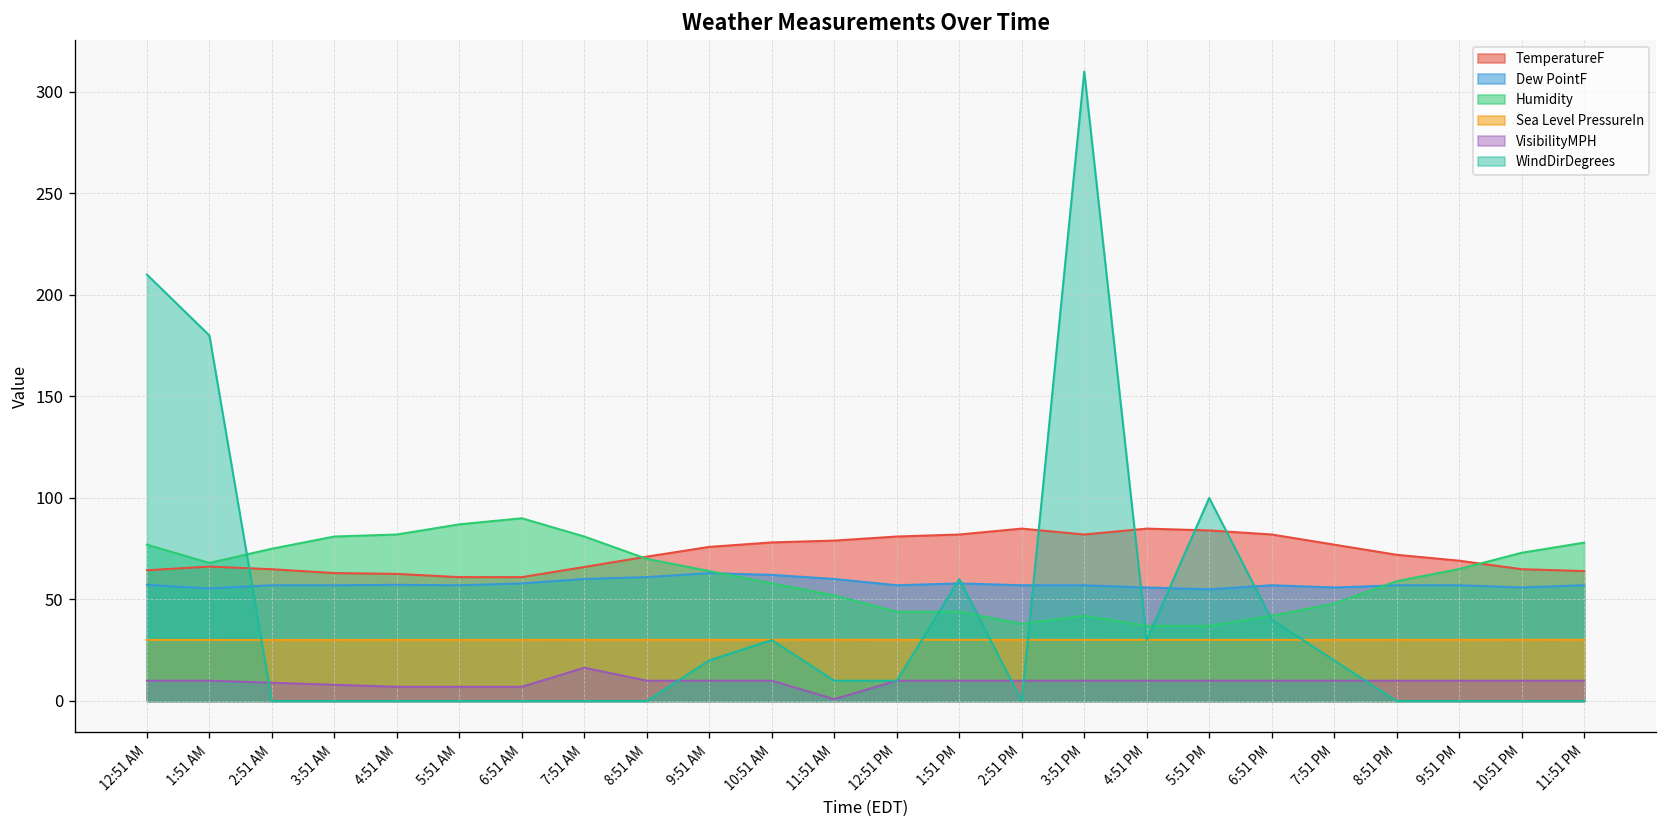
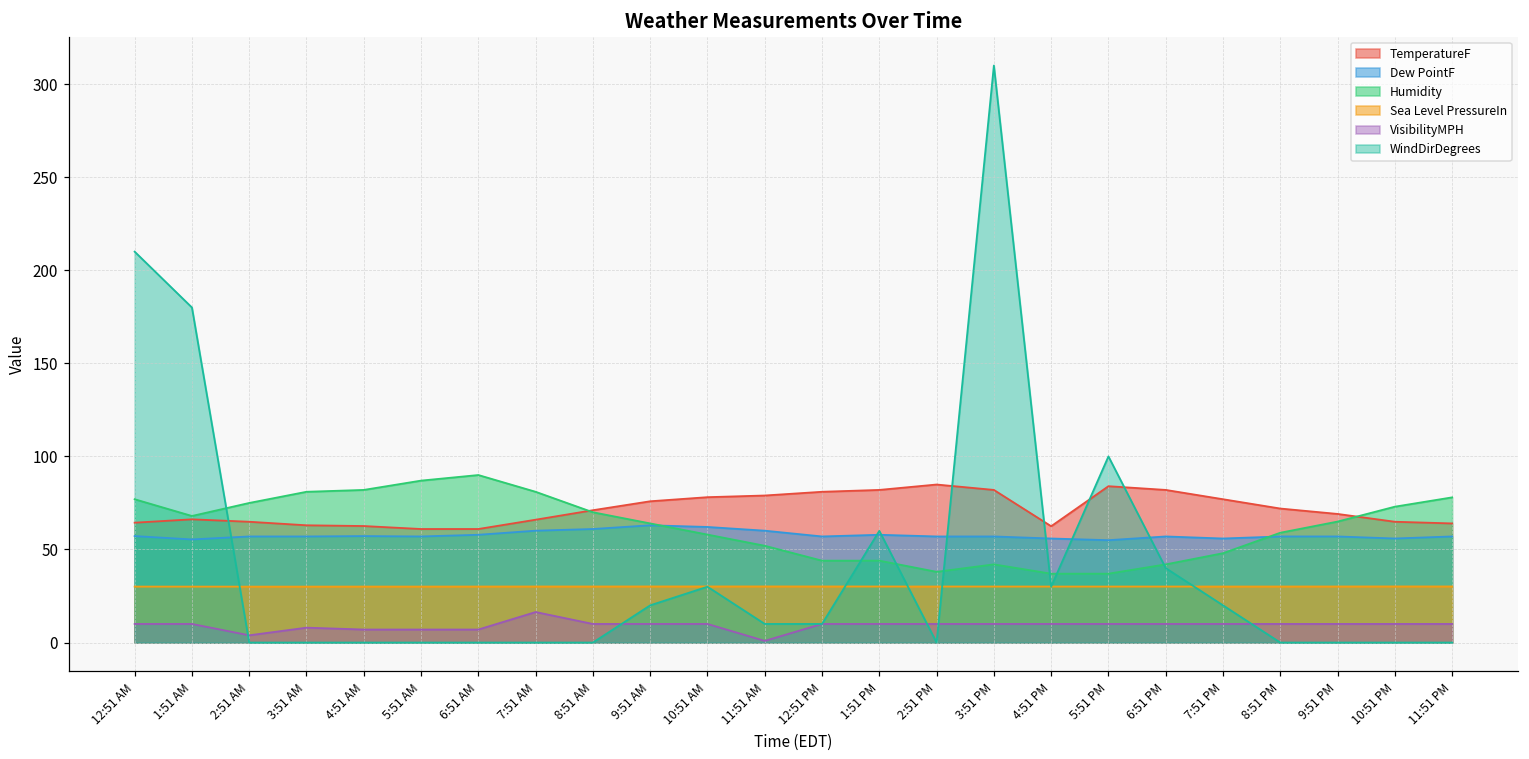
  {
    "TemperatureF": {
      "12:51 AM": 64,
      "1:51 AM": 66,
      "2:51 AM": 65,
      "3:51 AM": 63,
      "4:51 AM": 63,
      "5:51 AM": 61,
      "6:51 AM": 61,
      "7:51 AM": 66,
      "9:51 AM": 76,
      "10:51 AM": 78,
      "11:51 AM": 79,
      "12:51 PM": 81,
      "1:51 PM": 82,
      "2:51 PM": 85,
      "3:51 PM": 82,
-     "4:51 PM": 85,
+     "4:51 PM": 63,
      "5:51 PM": 84,
      "6:51 PM": 82,
      "7:51 PM": 77,
      "8:51 PM": 72,
      "9:51 PM": 69,
      "10:51 PM": 65,
      "11:51 PM": 64
    },
    "Sea Level PressureIn": {
      "12:51 AM": 30,
      "1:51 AM": 30,
      "2:51 AM": 30,
      "3:51 AM": 30,
      "4:51 AM": 30,
      "5:51 AM": 30,
      "6:51 AM": 30,
      "7:51 AM": 30,
      "8:51 AM": 30,
      "9:51 AM": 30,
      "11:51 AM": 30,
      "12:51 PM": 30,
      "1:51 PM": 30,
      "2:51 PM": 30,
      "3:51 PM": 30,
      "5:51 PM": 30,
      "6:51 PM": 30,
      "7:51 PM": 30,
      "8:51 PM": 30,
      "9:51 PM": 30,
      "10:51 PM": 30,
      "11:51 PM": 30
    },
    "VisibilityMPH": {
      "12:51 AM": 10,
      "1:51 AM": 10,
-     "2:51 AM": 9,
+     "2:51 AM": 4,
      "3:51 AM": 8,
      "4:51 AM": 7,
      "5:51 AM": 7,
      "6:51 AM": 7,
      "7:51 AM": 16,
      "8:51 AM": 10,
      "9:51 AM": 10,
      "10:51 AM": 10,
      "11:51 AM": 1,
      "1:51 PM": 10,
      "2:51 PM": 10,
      "3:51 PM": 10,
      "4:51 PM": 10,
      "5:51 PM": 10,
      "6:51 PM": 10,
      "7:51 PM": 10,
      "8:51 PM": 10,
      "9:51 PM": 10,
      "10:51 PM": 10,
      "11:51 PM": 10
    }
  }
